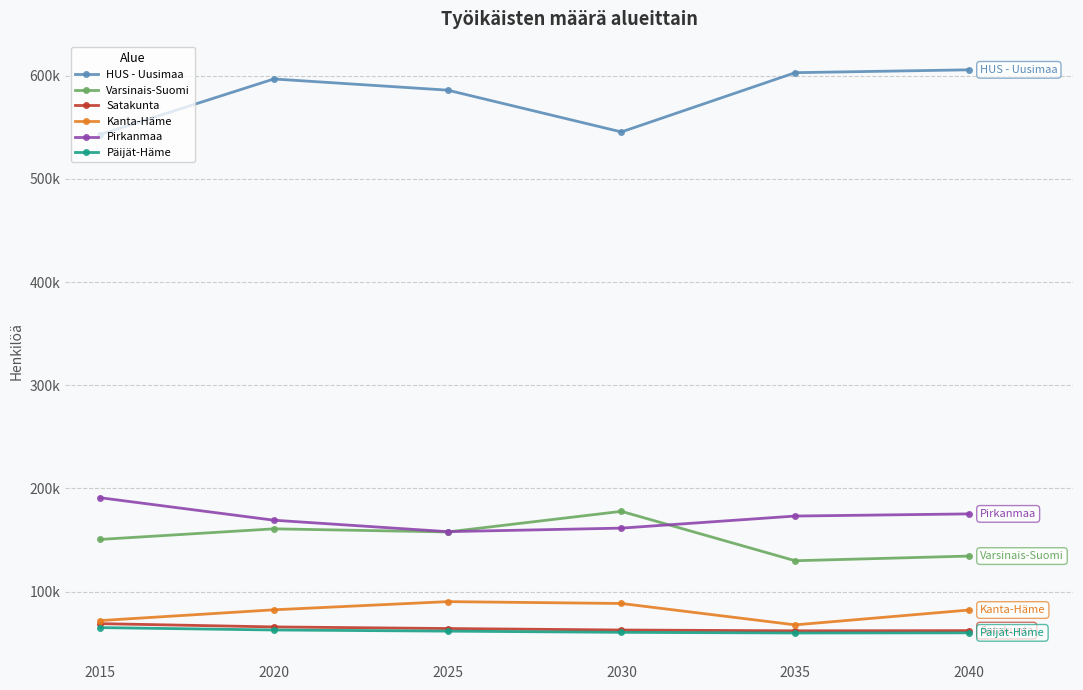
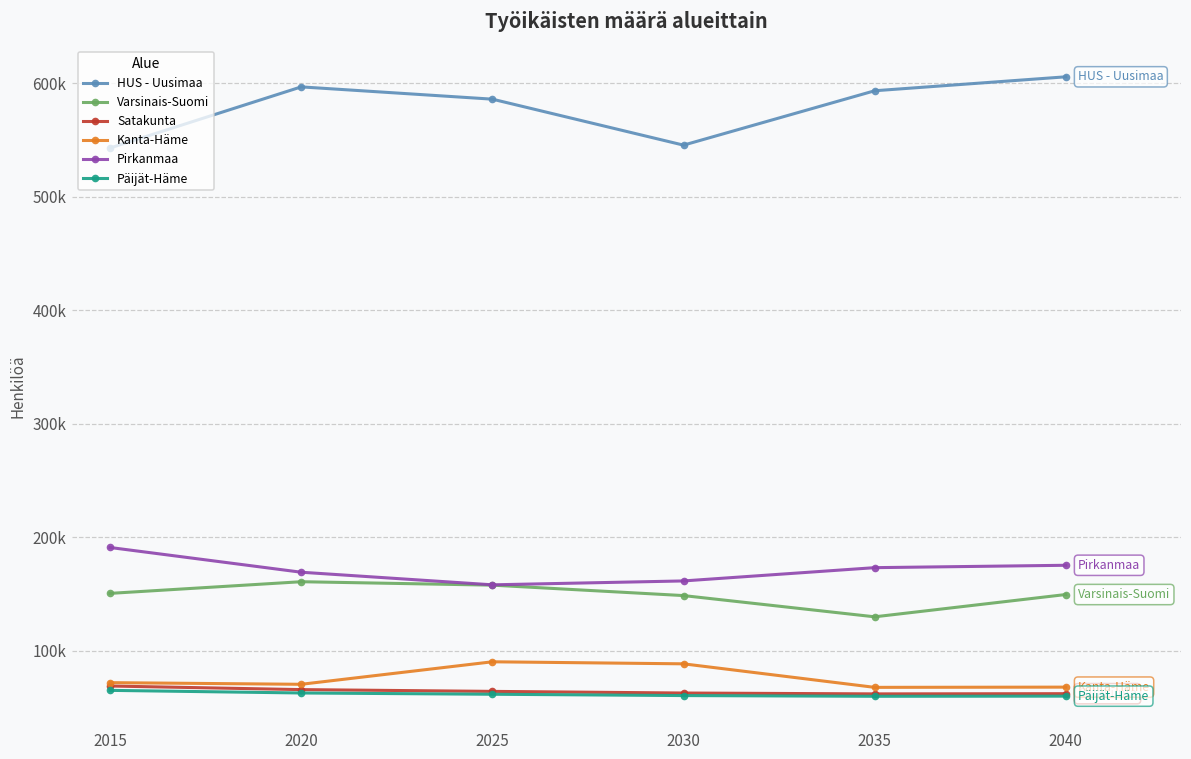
  {
    "HUS - Uusimaa": {
      "2020": 597000,
      "2025": 586000,
      "2030": 545000,
-     "2035": 603000,
+     "2035": 593000,
      "2040": 606000
    },
    "Varsinais-Suomi": {
      "2015": 150000,
      "2020": 161000,
-     "2030": 178000,
+     "2030": 149000,
      "2035": 130000,
-     "2040": 134000
+     "2040": 149000
    },
    "Satakunta": {
      "2015": 69000,
      "2020": 66000,
      "2025": 64000
    },
    "Kanta-Häme": {
      "2015": 72000,
-     "2020": 82000,
+     "2020": 70000,
      "2025": 90000,
      "2030": 88000,
      "2035": 68000,
-     "2040": 82000
+     "2040": 68000
    },
    "Pirkanmaa": {
      "2015": 191000,
      "2020": 169000,
      "2030": 161000,
      "2035": 173000,
      "2040": 175000
    },
    "Päijät-Häme": {
      "2015": 65000,
      "2020": 63000,
      "2025": 62000
    }
  }
